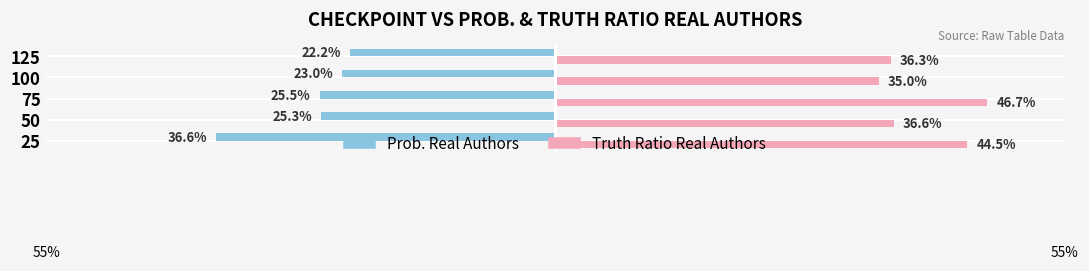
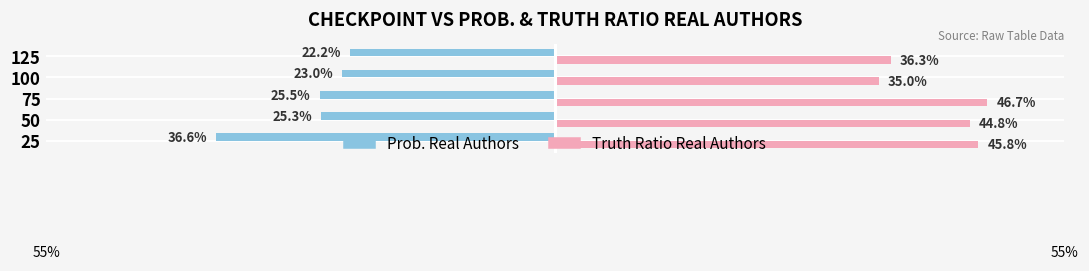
  {
    "Truth Ratio Real Authors": {
      "125": "36.3%",
      "100": "35.0%",
      "75": "46.7%",
-     "50": "36.6%",
-     "25": "44.5%"
+     "50": "44.8%",
+     "25": "45.8%"
    }
  }
